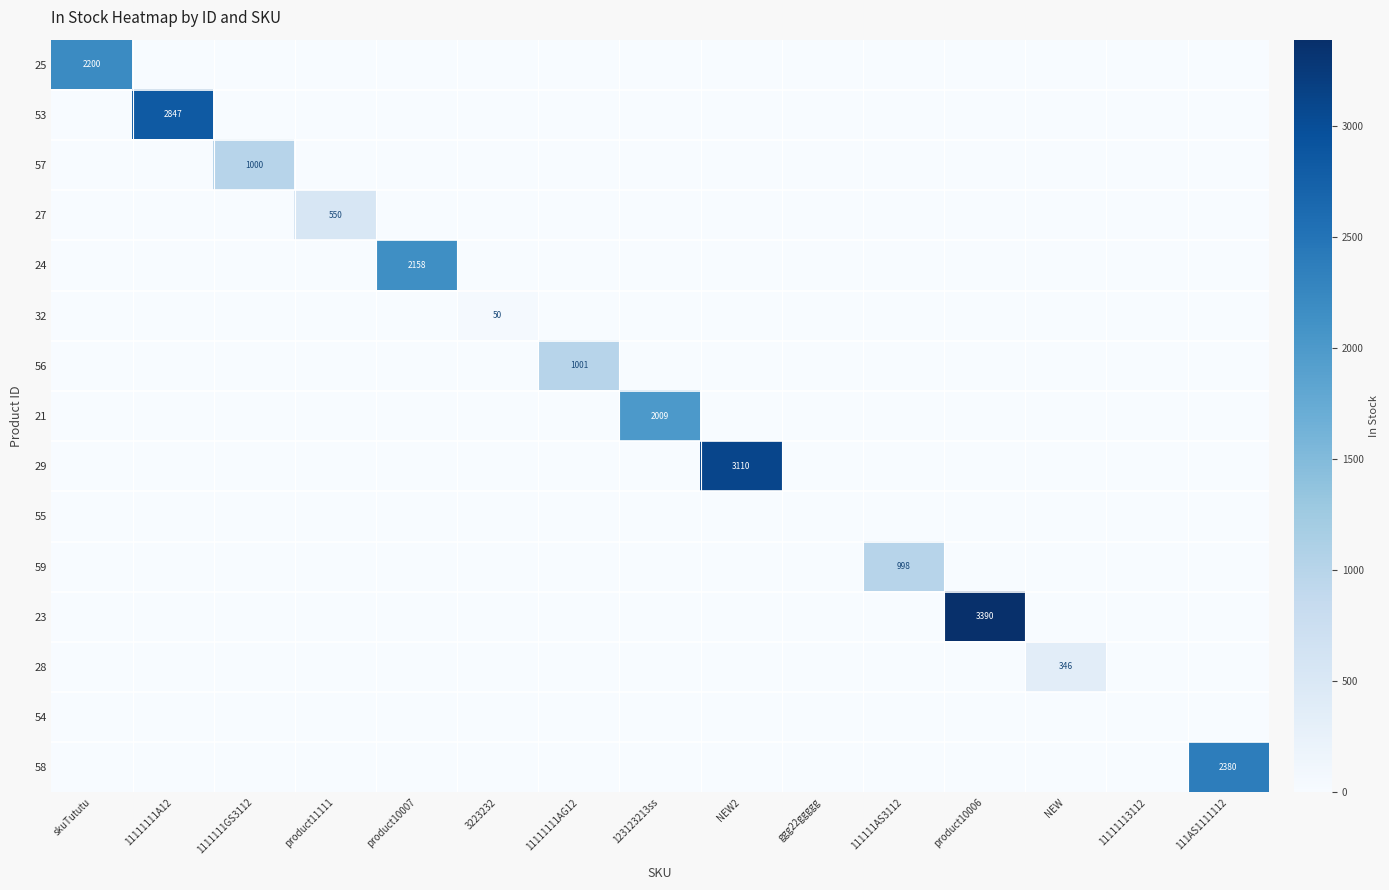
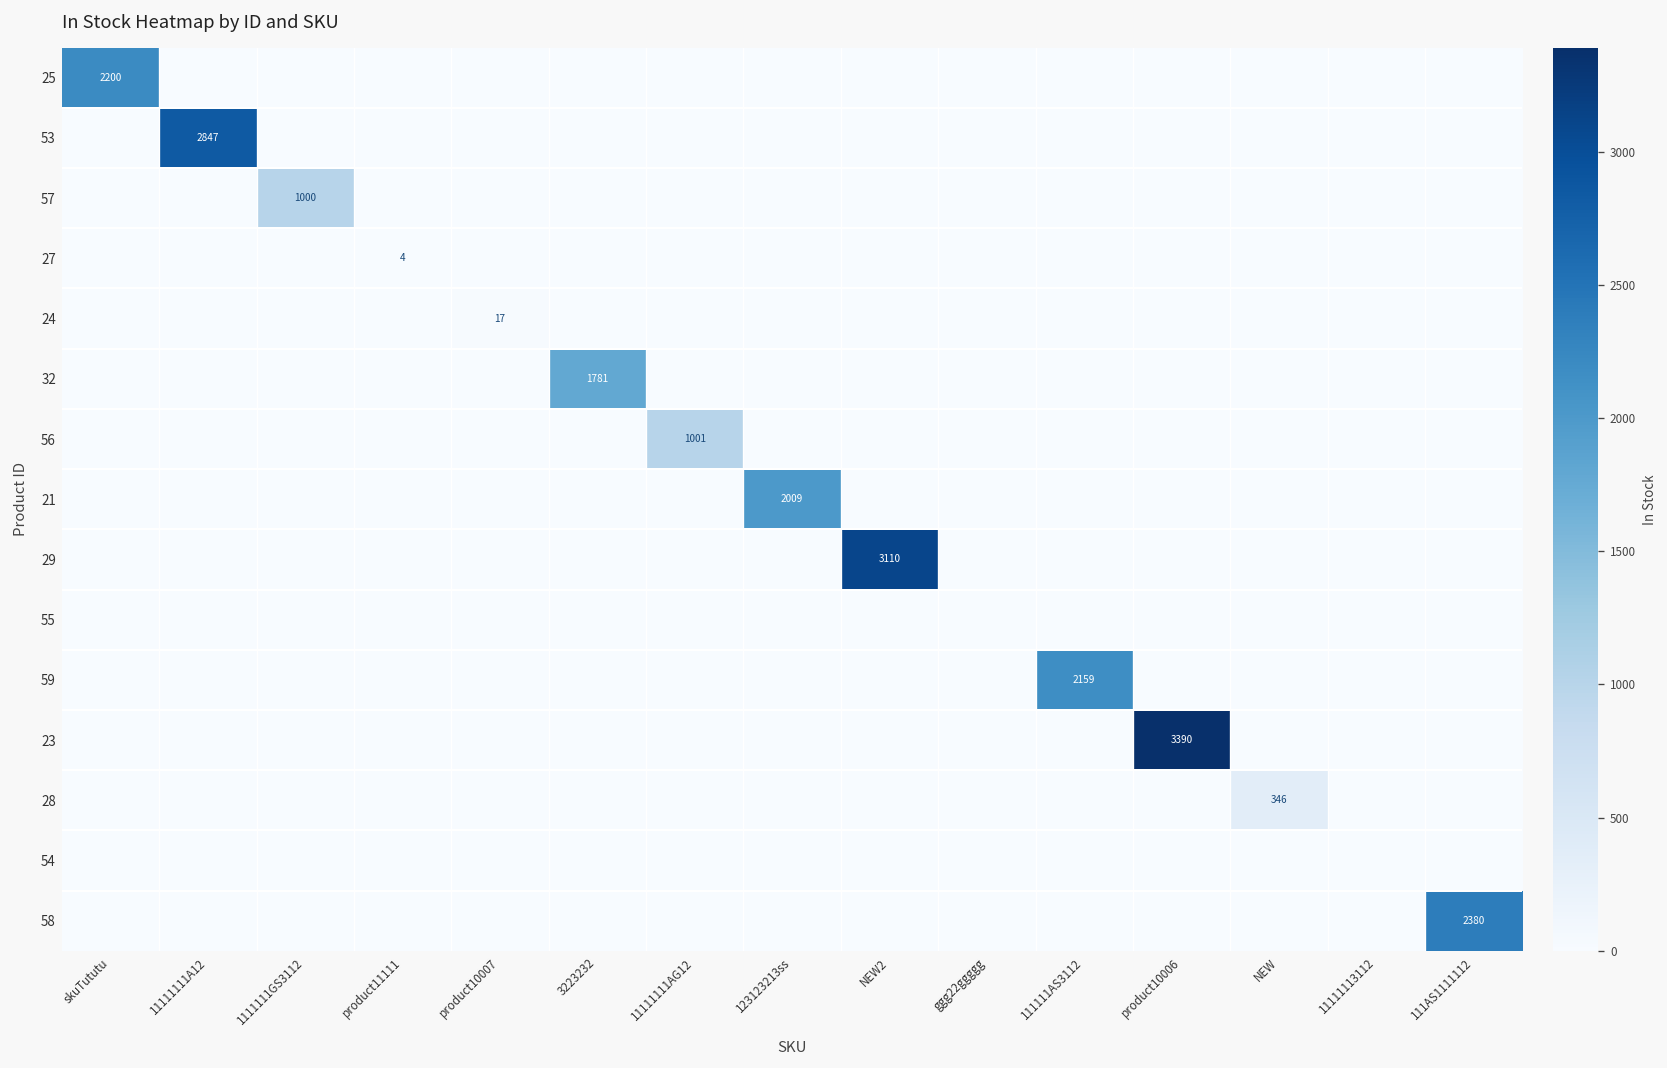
  {
    "25": {
      "skuTututu": 2200
    },
    "53": {
      "11111111A12": 2847
    },
    "57": {
      "1111111GS3112": 1000
    },
    "27": {
-     "product11111": 550
+     "product11111": 4
    },
    "24": {
-     "product10007": 2158
+     "product10007": 17
    },
    "32": {
-     "3223232": 50
+     "3223232": 1781
    },
    "56": {
      "11111111AG12": 1001
    },
    "21": {
      "123123213ss": 2009
    },
    "29": {
      "NEW2": 3110
    },
    "59": {
-     "111111AS3112": 998
+     "111111AS3112": 2159
    },
    "23": {
      "product10006": 3390
    },
    "28": {
      "NEW": 346
    },
    "58": {
      "111AS1111112": 2380
    }
  }
